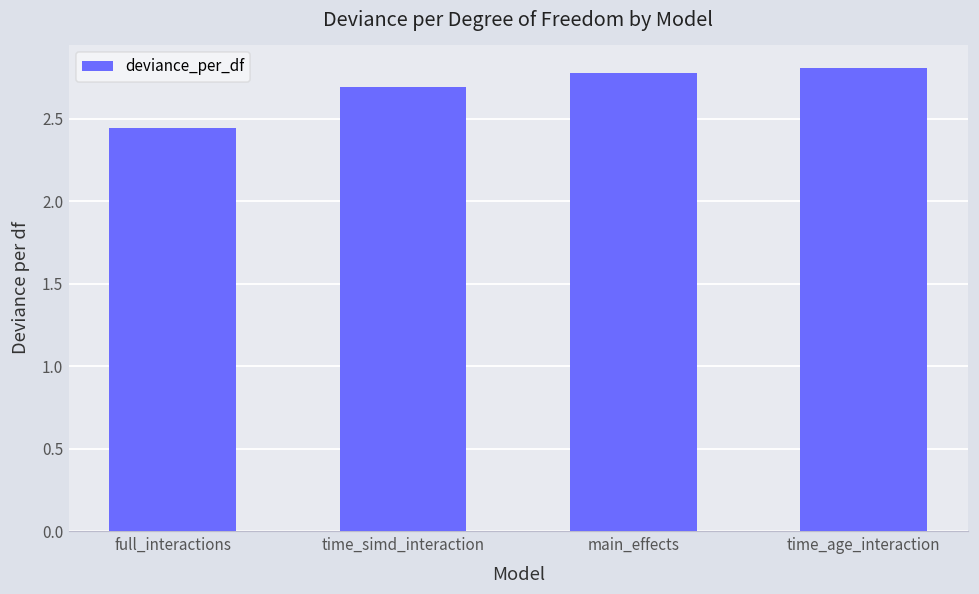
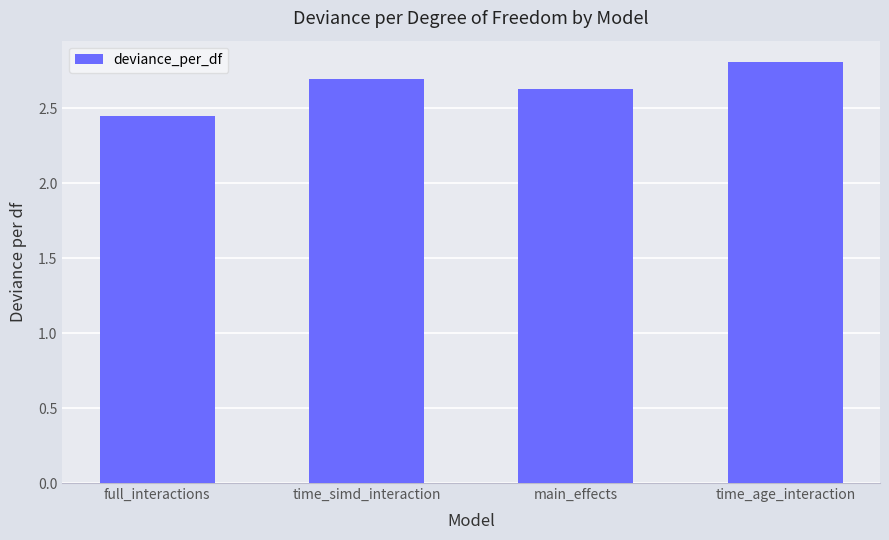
  {
    "full_interactions": 2.45,
    "time_simd_interaction": 2.69,
-   "main_effects": 2.78,
+   "main_effects": 2.63,
    "time_age_interaction": 2.81
  }
